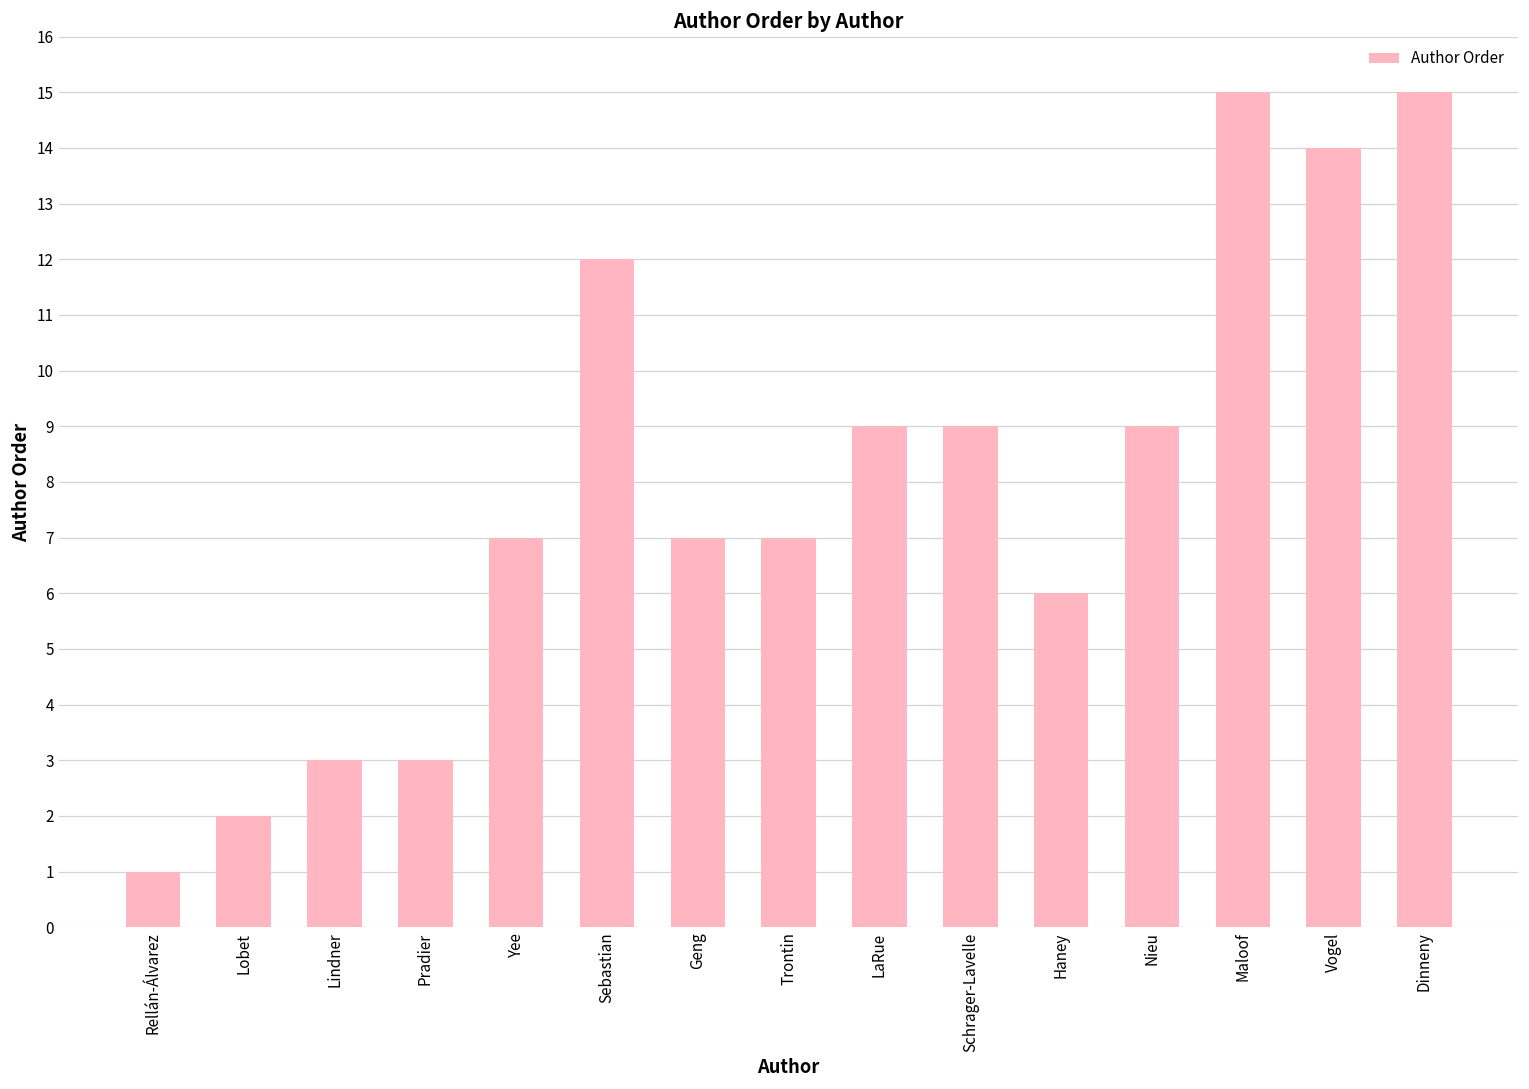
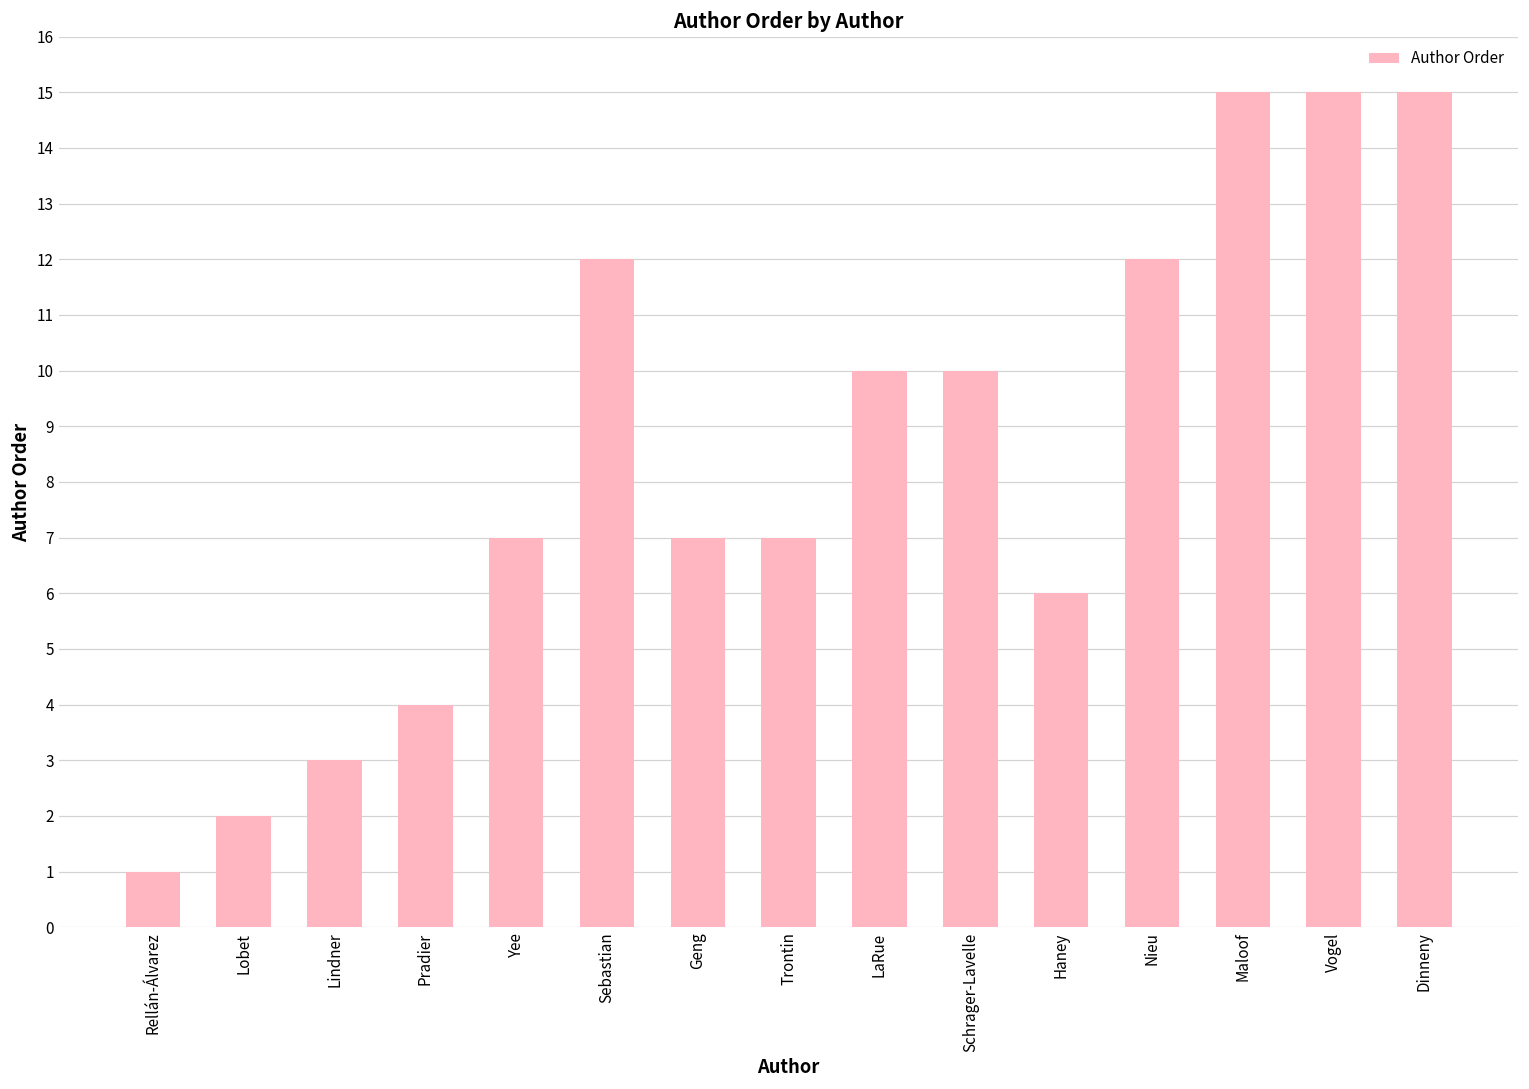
  {
    "Rellán-Álvarez": 1,
    "Lobet": 2,
    "Lindner": 3,
-   "Pradier": 3,
+   "Pradier": 4,
    "Yee": 7,
    "Sebastian": 12,
    "Geng": 7,
    "Trontin": 7,
-   "LaRue": 9,
-   "Schrager-Lavelle": 9,
+   "LaRue": 10,
+   "Schrager-Lavelle": 10,
    "Haney": 6,
-   "Nieu": 9,
+   "Nieu": 12,
    "Maloof": 15,
-   "Vogel": 14,
+   "Vogel": 15,
    "Dinneny": 15
  }
